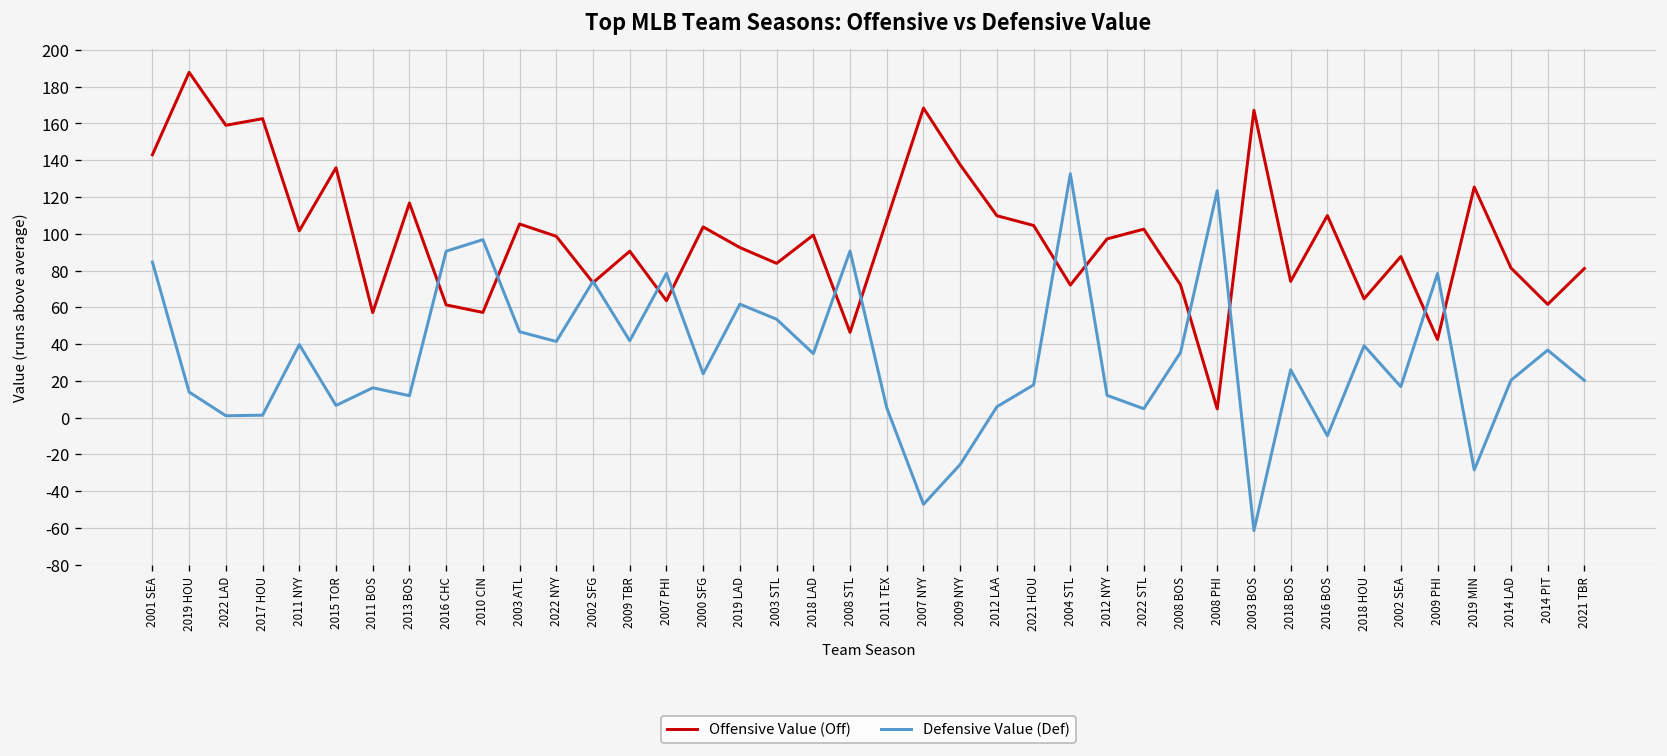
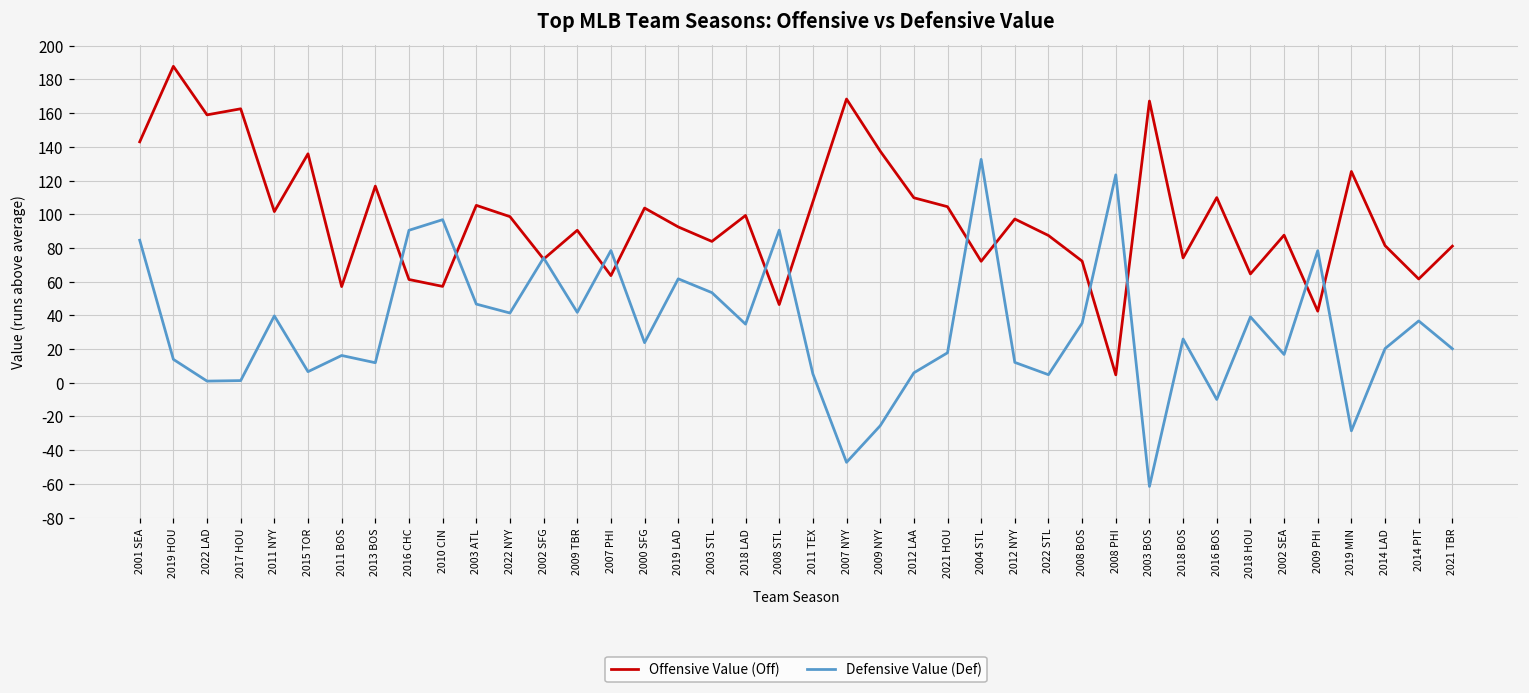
  {
    "Offensive Value (Off)": {
      "2001 SEA": 143,
      "2019 HOU": 188,
      "2022 LAD": 159,
      "2017 HOU": 163,
      "2011 NYY": 102,
      "2015 TOR": 136,
      "2011 BOS": 57,
      "2013 BOS": 117,
      "2016 CHC": 61,
      "2010 CIN": 57,
      "2003 ATL": 105,
      "2022 NYY": 99,
      "2009 TBR": 91,
      "2007 PHI": 64,
      "2000 SFG": 104,
      "2019 LAD": 93,
      "2003 STL": 84,
      "2018 LAD": 99,
      "2008 STL": 46,
      "2011 TEX": 107,
      "2007 NYY": 168,
      "2009 NYY": 138,
      "2012 LAA": 110,
      "2021 HOU": 105,
      "2004 STL": 72,
      "2012 NYY": 97,
-     "2022 STL": 103,
+     "2022 STL": 87,
      "2008 BOS": 72,
      "2008 PHI": 5,
      "2003 BOS": 167,
      "2018 BOS": 74,
      "2016 BOS": 110,
      "2018 HOU": 65,
      "2002 SEA": 88,
      "2009 PHI": 43,
      "2019 MIN": 125,
      "2014 LAD": 81,
      "2014 PIT": 62,
      "2021 TBR": 81
    },
    "Defensive Value (Def)": {
      "2001 SEA": 85,
      "2019 HOU": 14,
      "2022 LAD": 1,
      "2017 HOU": 1,
      "2011 NYY": 40,
      "2015 TOR": 7,
      "2011 BOS": 16,
      "2013 BOS": 12,
      "2016 CHC": 91,
      "2010 CIN": 97,
      "2003 ATL": 47,
      "2022 NYY": 41,
      "2009 TBR": 42,
      "2007 PHI": 79,
      "2000 SFG": 24,
      "2019 LAD": 62,
      "2003 STL": 54,
      "2018 LAD": 35,
      "2008 STL": 91,
      "2011 TEX": 5,
      "2007 NYY": -47,
      "2009 NYY": -26,
      "2012 LAA": 6,
      "2021 HOU": 18,
      "2004 STL": 133,
      "2012 NYY": 12,
      "2022 STL": 5,
      "2008 BOS": 35,
      "2008 PHI": 123,
      "2003 BOS": -62,
      "2018 BOS": 26,
      "2016 BOS": -10,
      "2018 HOU": 39,
      "2002 SEA": 17,
      "2009 PHI": 78,
      "2019 MIN": -29,
      "2014 LAD": 20,
      "2014 PIT": 37,
      "2021 TBR": 20
    }
  }
